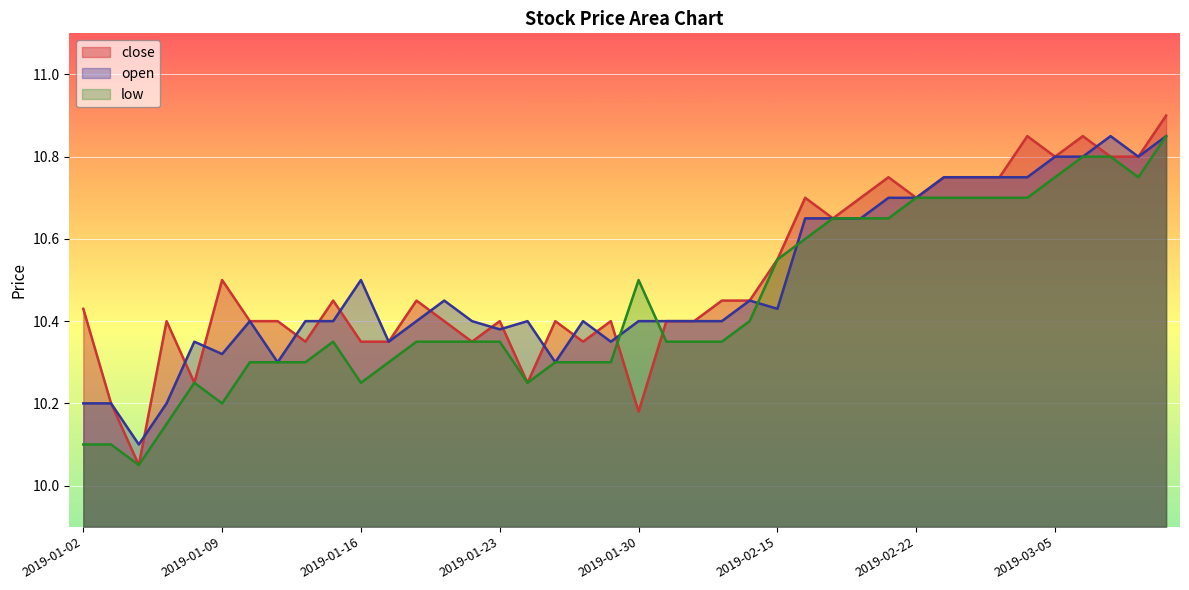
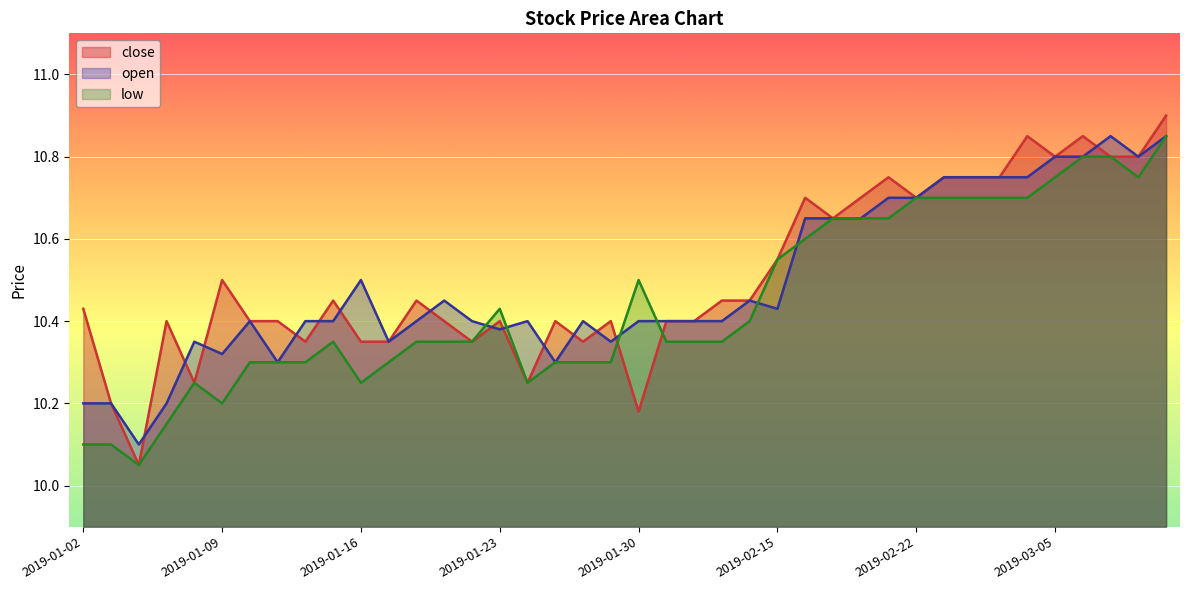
  {
    "close": {
      "2019-01-02": 10.43,
      "2019-01-09": 10.50,
      "2019-01-16": 10.35,
      "2019-01-23": 10.40,
      "2019-01-30": 10.18
    },
    "open": {
      "2019-01-02": 10.20,
      "2019-01-09": 10.32,
      "2019-01-16": 10.50,
      "2019-01-23": 10.38,
      "2019-01-30": 10.40,
      "2019-02-15": 10.43
    },
    "low": {
      "2019-01-02": 10.10,
      "2019-01-09": 10.20,
      "2019-01-16": 10.25,
-     "2019-01-23": 10.35,
+     "2019-01-23": 10.43,
      "2019-01-30": 10.50,
      "2019-03-05": 10.75
    }
  }
